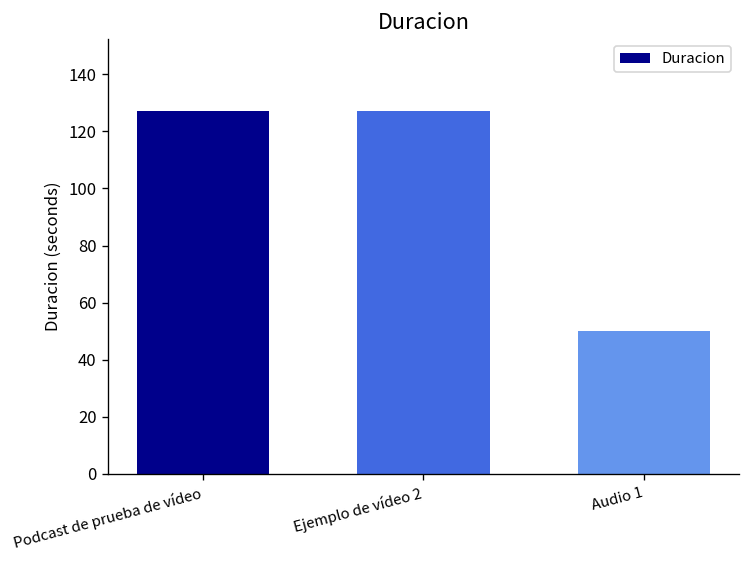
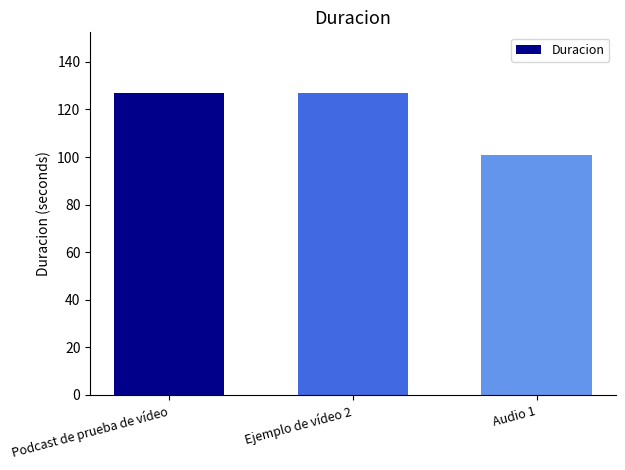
  {
    "Podcast de prueba de vídeo": 127,
    "Ejemplo de vídeo 2": 127,
-   "Audio 1": 50
+   "Audio 1": 101
  }
